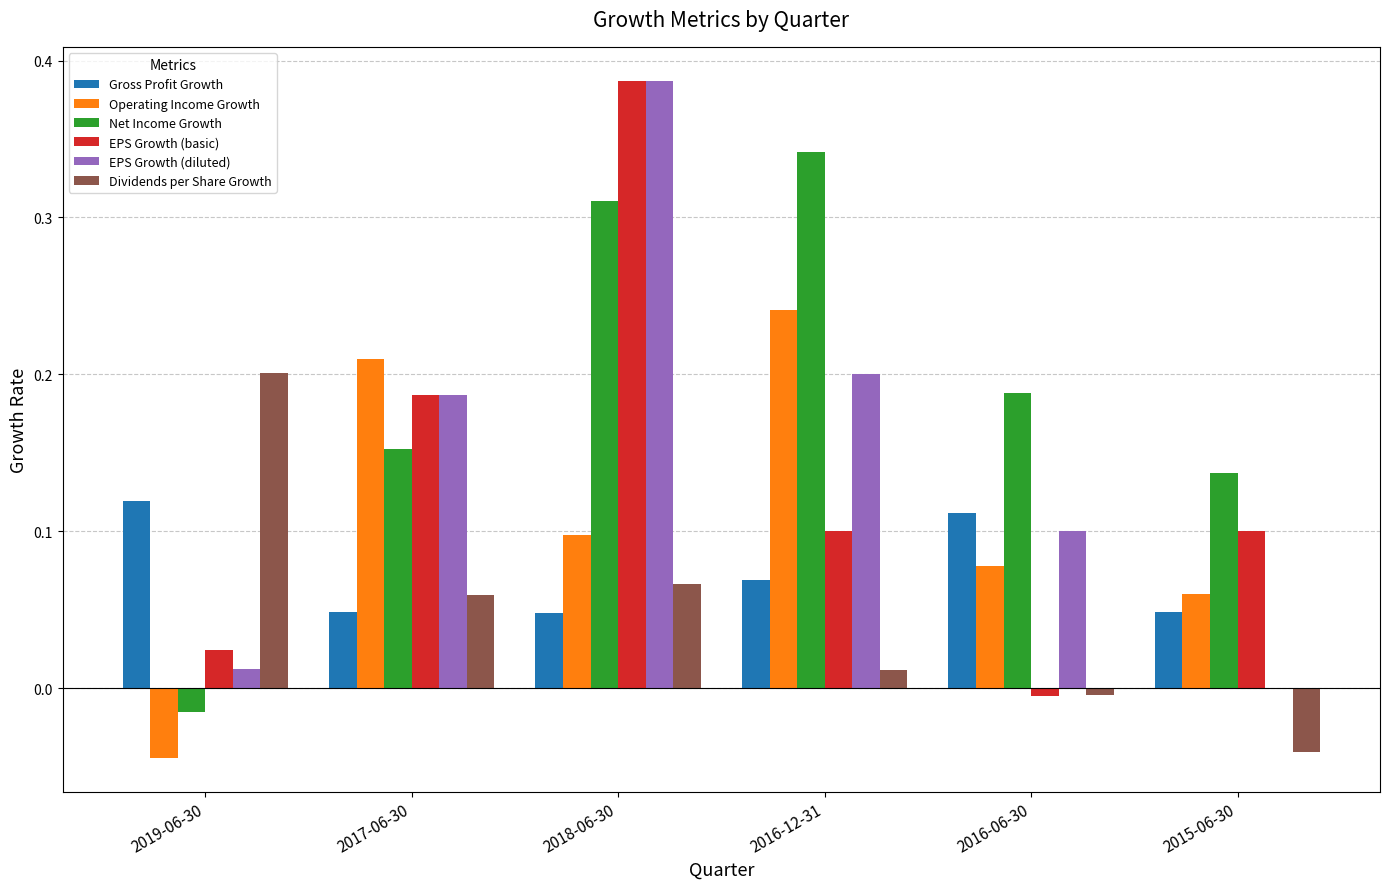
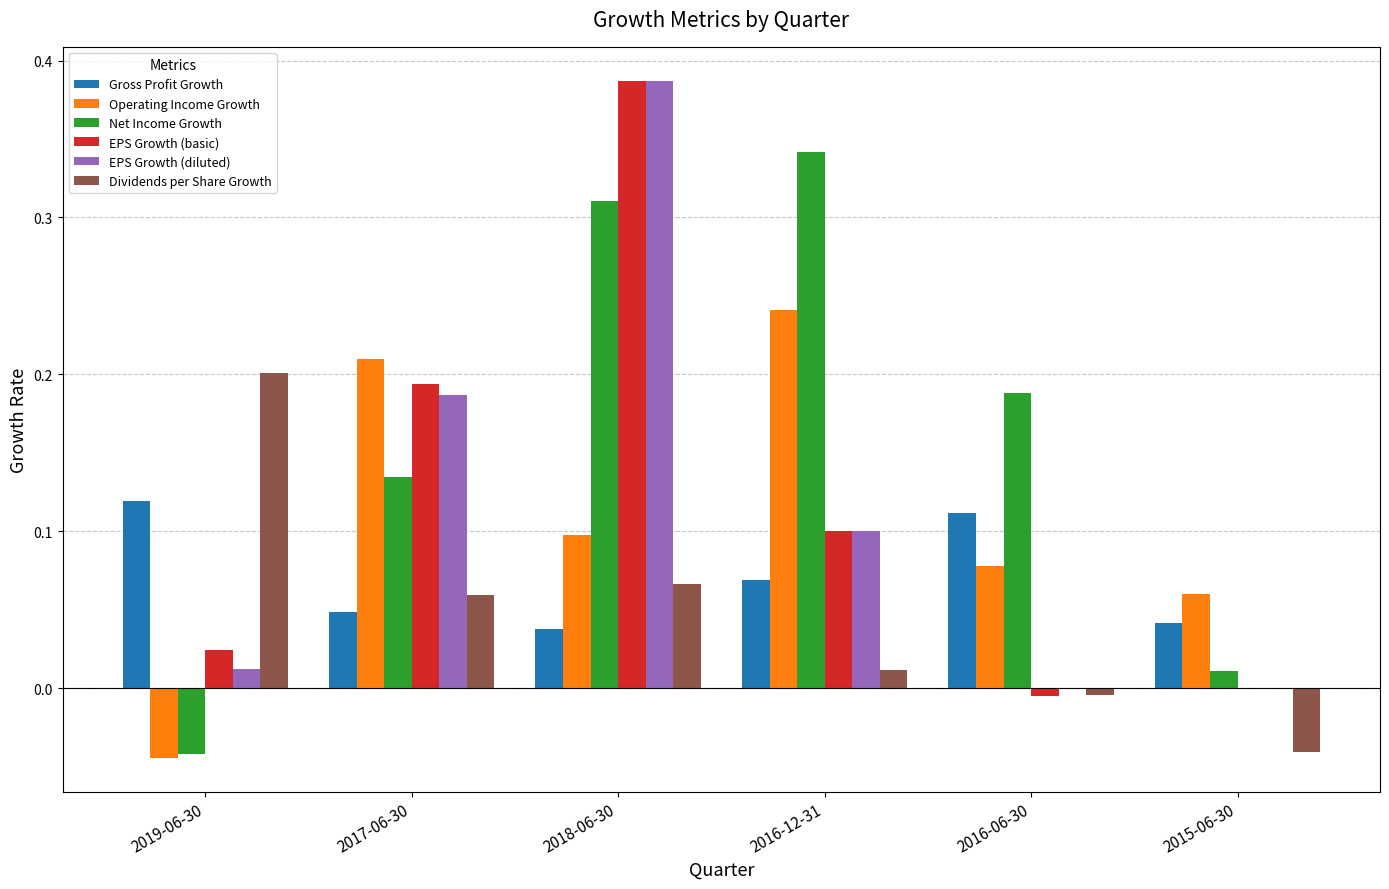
  {
    "Gross Profit Growth": {
      "2019-06-30": 0.120,
      "2017-06-30": 0.049,
-     "2018-06-30": 0.048,
+     "2018-06-30": 0.038,
      "2016-12-31": 0.069,
      "2016-06-30": 0.112,
-     "2015-06-30": 0.049
+     "2015-06-30": 0.042
    },
    "Operating Income Growth": {
      "2019-06-30": -0.044,
      "2017-06-30": 0.210,
      "2018-06-30": 0.098,
      "2016-12-31": 0.241,
      "2016-06-30": 0.078,
      "2015-06-30": 0.060
    },
    "Net Income Growth": {
-     "2019-06-30": -0.015,
-     "2017-06-30": 0.152,
+     "2019-06-30": -0.042,
+     "2017-06-30": 0.134,
      "2018-06-30": 0.310,
      "2016-12-31": 0.342,
      "2016-06-30": 0.188,
-     "2015-06-30": 0.137
+     "2015-06-30": 0.011
    },
    "EPS Growth (basic)": {
      "2019-06-30": 0.025,
-     "2017-06-30": 0.187,
+     "2017-06-30": 0.194,
      "2018-06-30": 0.387,
      "2016-12-31": 0.100,
      "2016-06-30": -0.005,
-     "2015-06-30": 0.1
+     "2015-06-30": 0.0
    },
    "EPS Growth (diluted)": {
      "2019-06-30": 0.012,
      "2017-06-30": 0.187,
      "2018-06-30": 0.387,
-     "2016-12-31": 0.2,
-     "2016-06-30": 0.1,
+     "2016-12-31": 0.1,
+     "2016-06-30": 0.0,
      "2015-06-30": 0.0
    },
    "Dividends per Share Growth": {
      "2019-06-30": 0.201,
      "2017-06-30": 0.060,
      "2018-06-30": 0.066,
      "2016-12-31": 0.012,
      "2016-06-30": -0.004,
      "2015-06-30": -0.041
    }
  }
